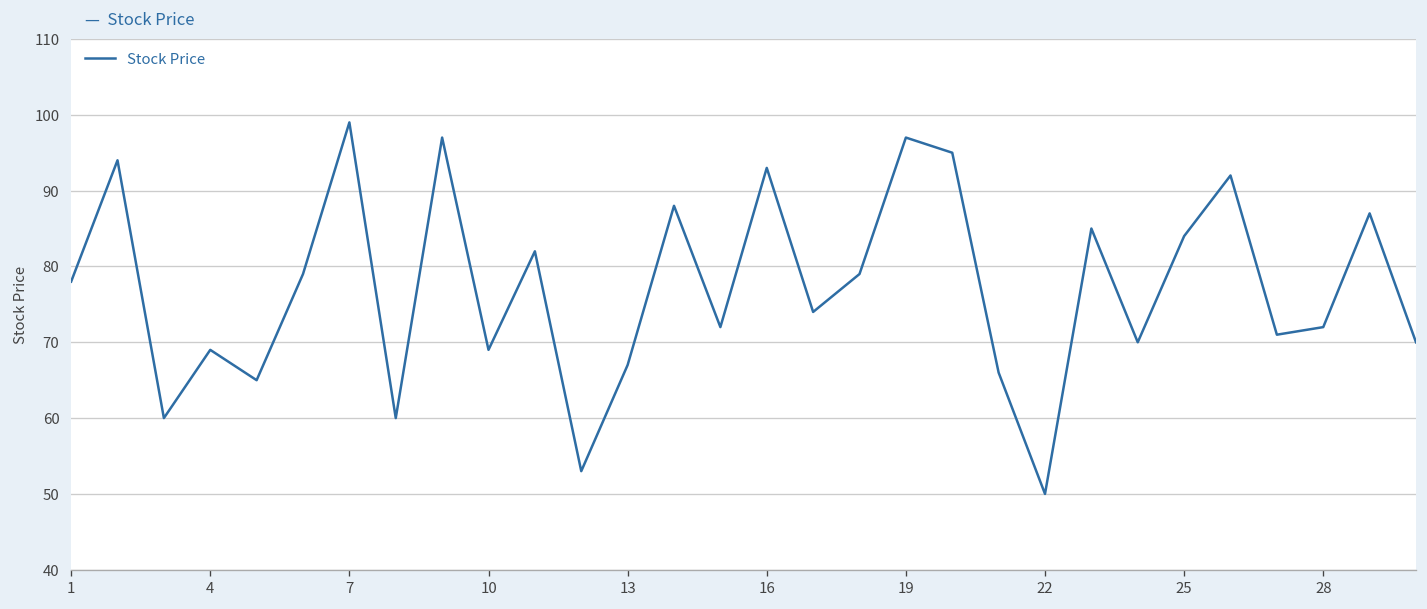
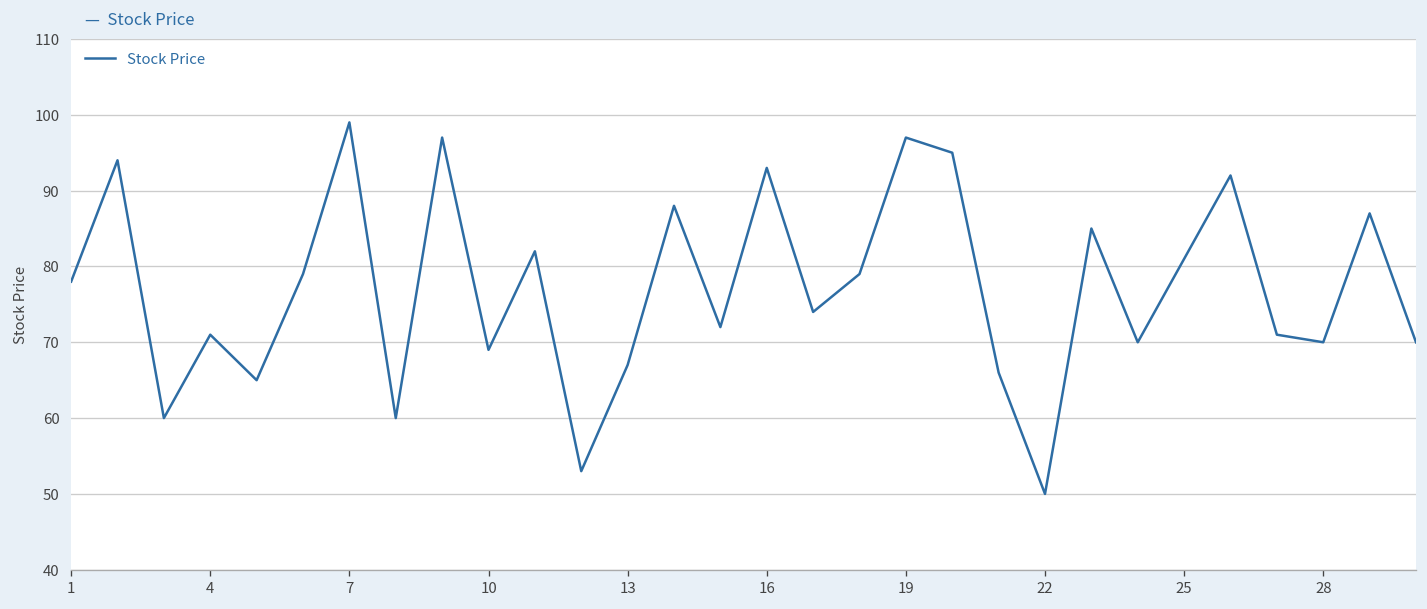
  {
    "1": 78,
-   "4": 69,
+   "4": 71,
    "7": 99,
    "10": 69,
    "13": 67,
    "16": 93,
    "19": 97,
    "22": 50,
-   "25": 84,
-   "28": 72
+   "25": 81,
+   "28": 70
  }
